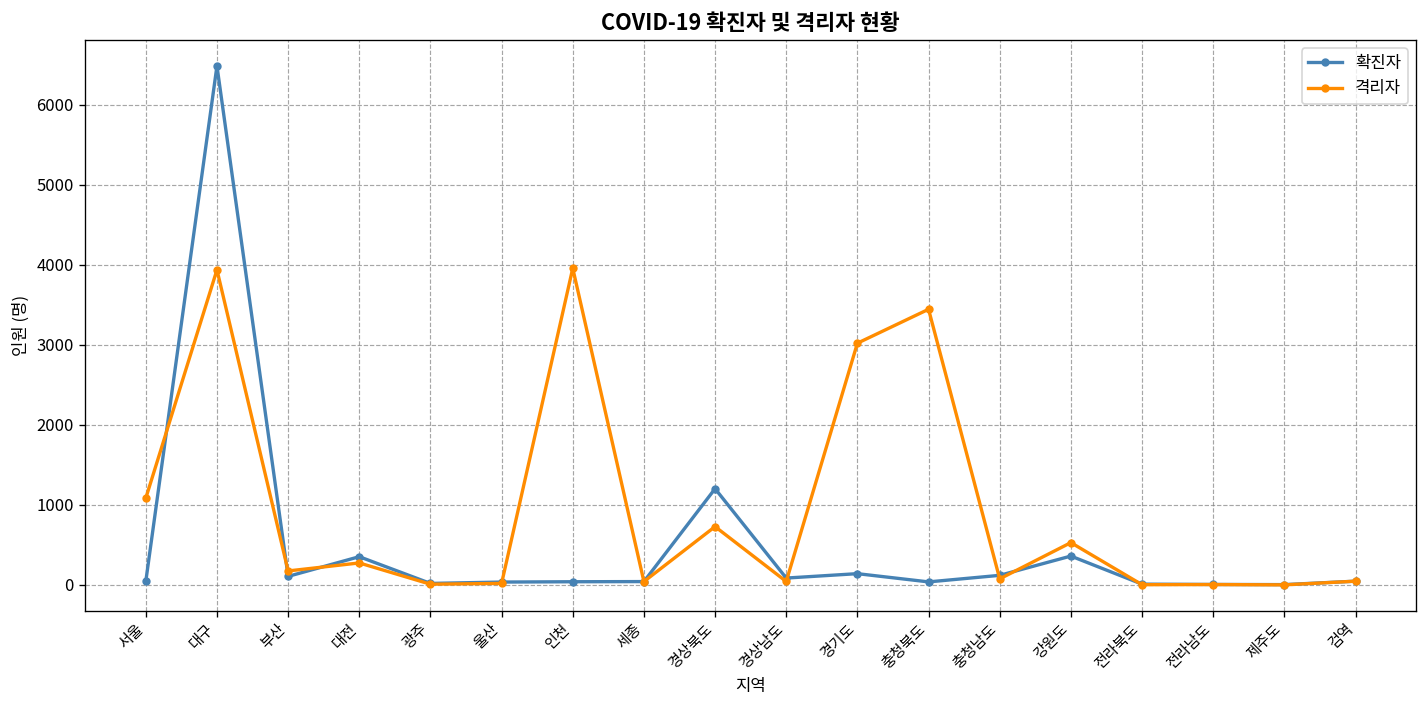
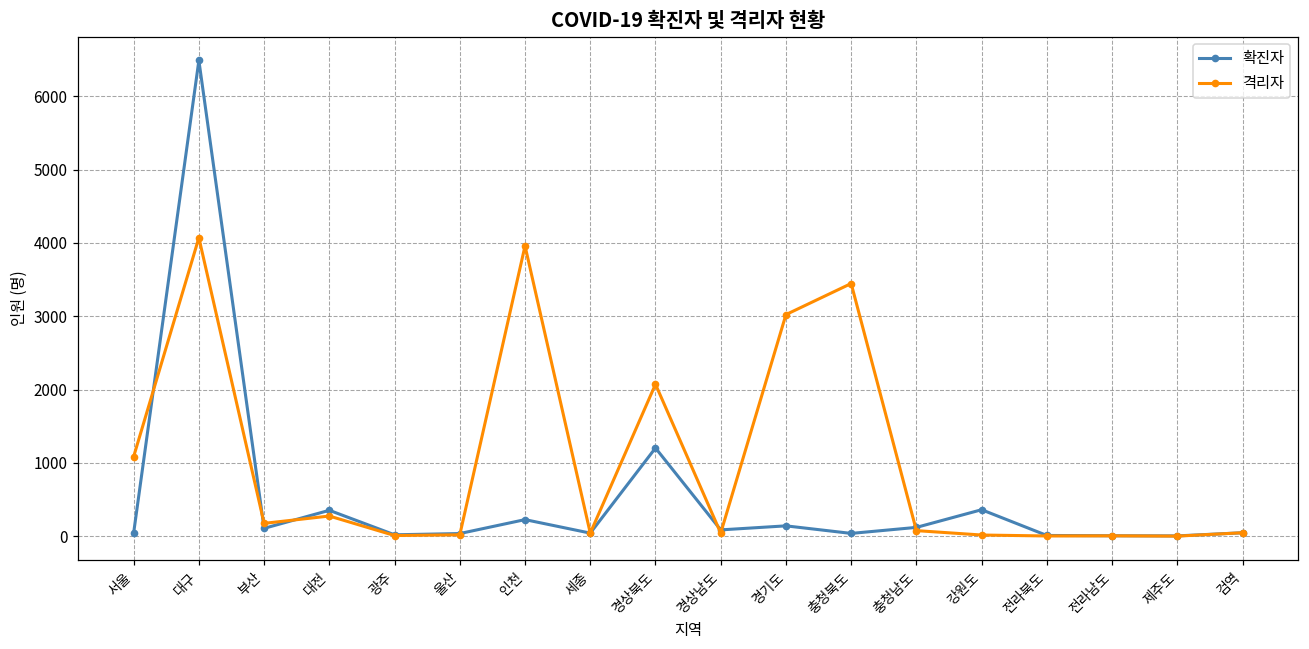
  {
    "확진자": {
      "서울": 0,
      "대구": 6500,
      "부산": 100,
      "대전": 400,
-     "인천": 0,
+     "인천": 200,
      "경상북도": 1200,
      "경상남도": 100,
      "경기도": 100,
      "충청북도": 0,
      "충청남도": 100,
      "강원도": 400
    },
    "격리자": {
      "서울": 1100,
-     "대구": 3900,
+     "대구": 4100,
      "부산": 200,
      "대전": 300,
      "인천": 4000,
-     "경상북도": 700,
+     "경상북도": 2100,
      "경상남도": 0,
      "경기도": 3000,
      "충청북도": 3400,
      "충청남도": 100,
-     "강원도": 500
+     "강원도": 0
    }
  }
